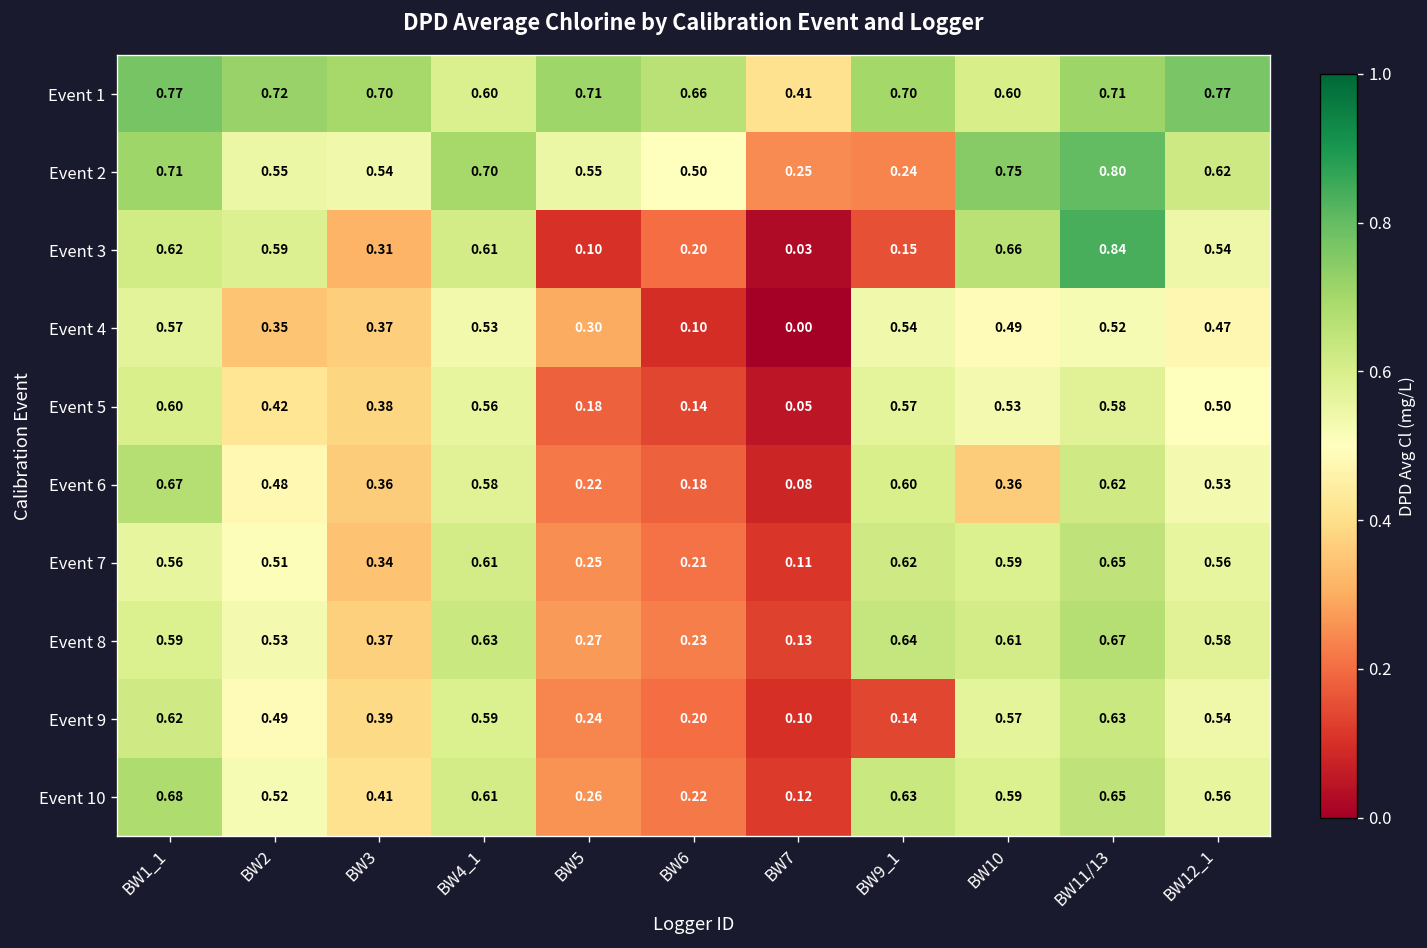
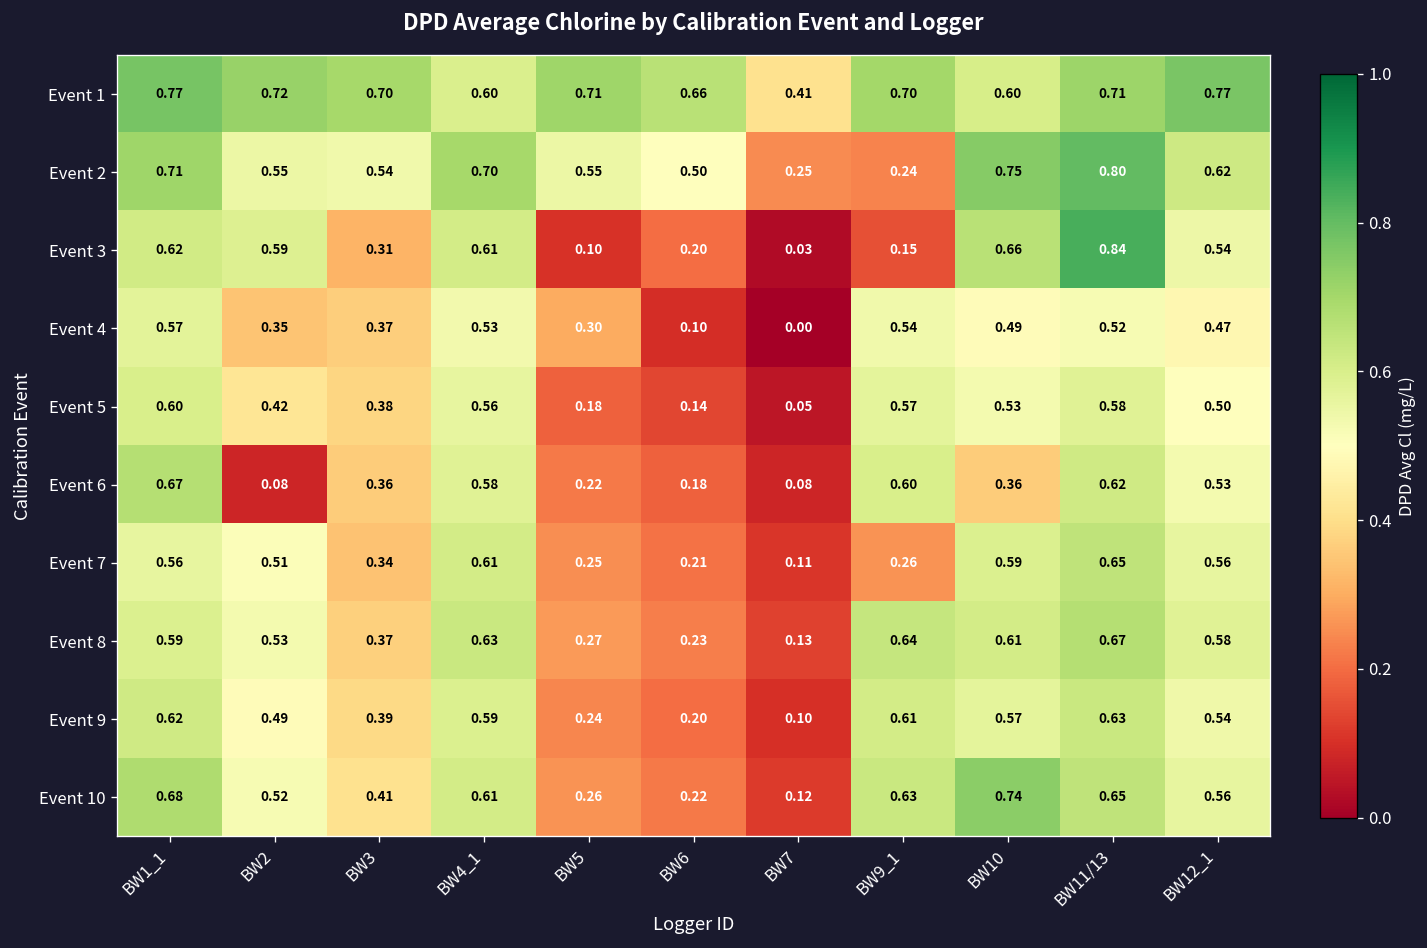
  {
    "Event 1": {
      "BW1_1": 0.77,
      "BW2": 0.72,
      "BW3": 0.70,
      "BW4_1": 0.60,
      "BW5": 0.71,
      "BW6": 0.66,
      "BW7": 0.41,
      "BW9_1": 0.70,
      "BW10": 0.60,
      "BW11/13": 0.71,
      "BW12_1": 0.77
    },
    "Event 2": {
      "BW1_1": 0.71,
      "BW2": 0.55,
      "BW3": 0.54,
      "BW4_1": 0.70,
      "BW5": 0.55,
      "BW6": 0.50,
      "BW7": 0.25,
      "BW9_1": 0.24,
      "BW10": 0.75,
      "BW11/13": 0.80,
      "BW12_1": 0.62
    },
    "Event 3": {
      "BW1_1": 0.62,
      "BW2": 0.59,
      "BW3": 0.31,
      "BW4_1": 0.61,
      "BW5": 0.10,
      "BW6": 0.20,
      "BW7": 0.03,
      "BW9_1": 0.15,
      "BW10": 0.66,
      "BW11/13": 0.84,
      "BW12_1": 0.54
    },
    "Event 4": {
      "BW1_1": 0.57,
      "BW2": 0.35,
      "BW3": 0.37,
      "BW4_1": 0.53,
      "BW5": 0.30,
      "BW6": 0.10,
      "BW7": 0.00,
      "BW9_1": 0.54,
      "BW10": 0.49,
      "BW11/13": 0.52,
      "BW12_1": 0.47
    },
    "Event 5": {
      "BW1_1": 0.60,
      "BW2": 0.42,
      "BW3": 0.38,
      "BW4_1": 0.56,
      "BW5": 0.18,
      "BW6": 0.14,
      "BW7": 0.05,
      "BW9_1": 0.57,
      "BW10": 0.53,
      "BW11/13": 0.58,
      "BW12_1": 0.50
    },
    "Event 6": {
      "BW1_1": 0.67,
-     "BW2": 0.48,
+     "BW2": 0.08,
      "BW3": 0.36,
      "BW4_1": 0.58,
      "BW5": 0.22,
      "BW6": 0.18,
      "BW7": 0.08,
      "BW9_1": 0.60,
      "BW10": 0.36,
      "BW11/13": 0.62,
      "BW12_1": 0.53
    },
    "Event 7": {
      "BW1_1": 0.56,
      "BW2": 0.51,
      "BW3": 0.34,
      "BW4_1": 0.61,
      "BW5": 0.25,
      "BW6": 0.21,
      "BW7": 0.11,
-     "BW9_1": 0.62,
+     "BW9_1": 0.26,
      "BW10": 0.59,
      "BW11/13": 0.65,
      "BW12_1": 0.56
    },
    "Event 8": {
      "BW1_1": 0.59,
      "BW2": 0.53,
      "BW3": 0.37,
      "BW4_1": 0.63,
      "BW5": 0.27,
      "BW6": 0.23,
      "BW7": 0.13,
      "BW9_1": 0.64,
      "BW10": 0.61,
      "BW11/13": 0.67,
      "BW12_1": 0.58
    },
    "Event 9": {
      "BW1_1": 0.62,
      "BW2": 0.49,
      "BW3": 0.39,
      "BW4_1": 0.59,
      "BW5": 0.24,
      "BW6": 0.20,
      "BW7": 0.10,
-     "BW9_1": 0.14,
+     "BW9_1": 0.61,
      "BW10": 0.57,
      "BW11/13": 0.63,
      "BW12_1": 0.54
    },
    "Event 10": {
      "BW1_1": 0.68,
      "BW2": 0.52,
      "BW3": 0.41,
      "BW4_1": 0.61,
      "BW5": 0.26,
      "BW6": 0.22,
      "BW7": 0.12,
      "BW9_1": 0.63,
-     "BW10": 0.59,
+     "BW10": 0.74,
      "BW11/13": 0.65,
      "BW12_1": 0.56
    }
  }
